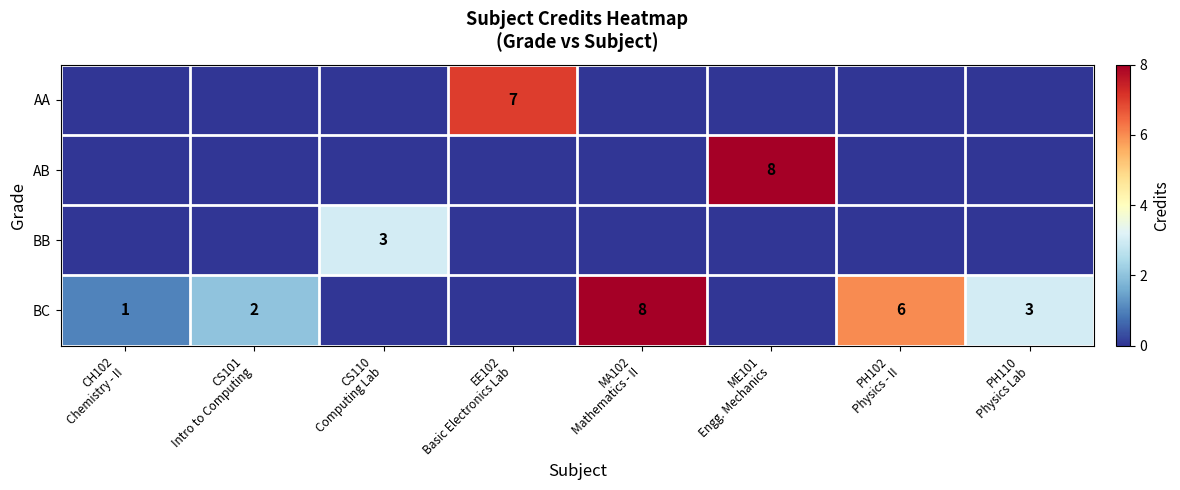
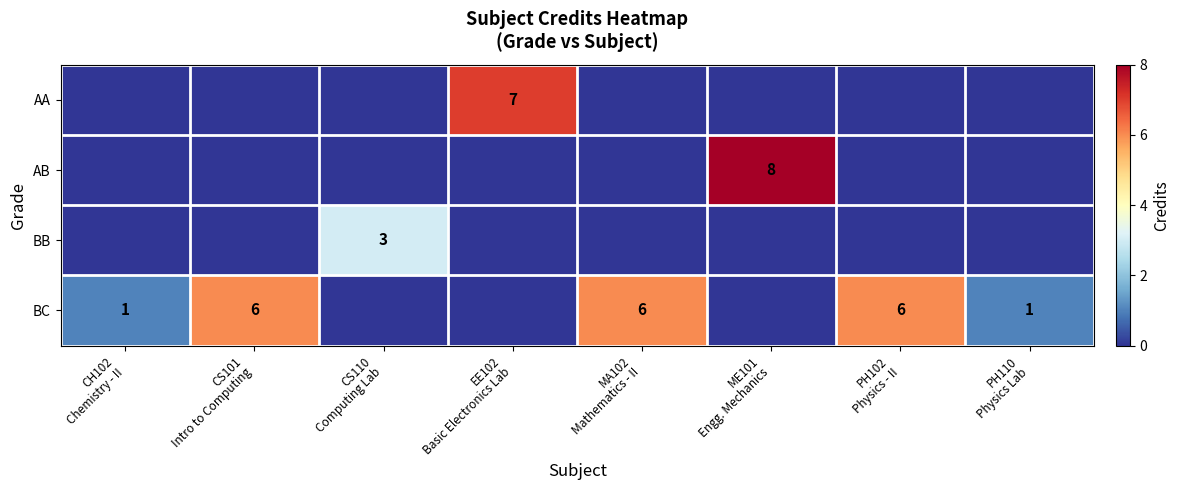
  {
    "AA": {
      "EE102 Basic Electronics Lab": 7
    },
    "AB": {
      "ME101 Engg. Mechanics": 8
    },
    "BB": {
      "CS110 Computing Lab": 3
    },
    "BC": {
      "CH102 Chemistry - II": 1,
-     "CS101 Intro to Computing": 2,
-     "MA102 Mathematics - II": 8,
+     "CS101 Intro to Computing": 6,
+     "MA102 Mathematics - II": 6,
      "PH102 Physics - II": 6,
-     "PH110 Physics Lab": 3
+     "PH110 Physics Lab": 1
    }
  }
